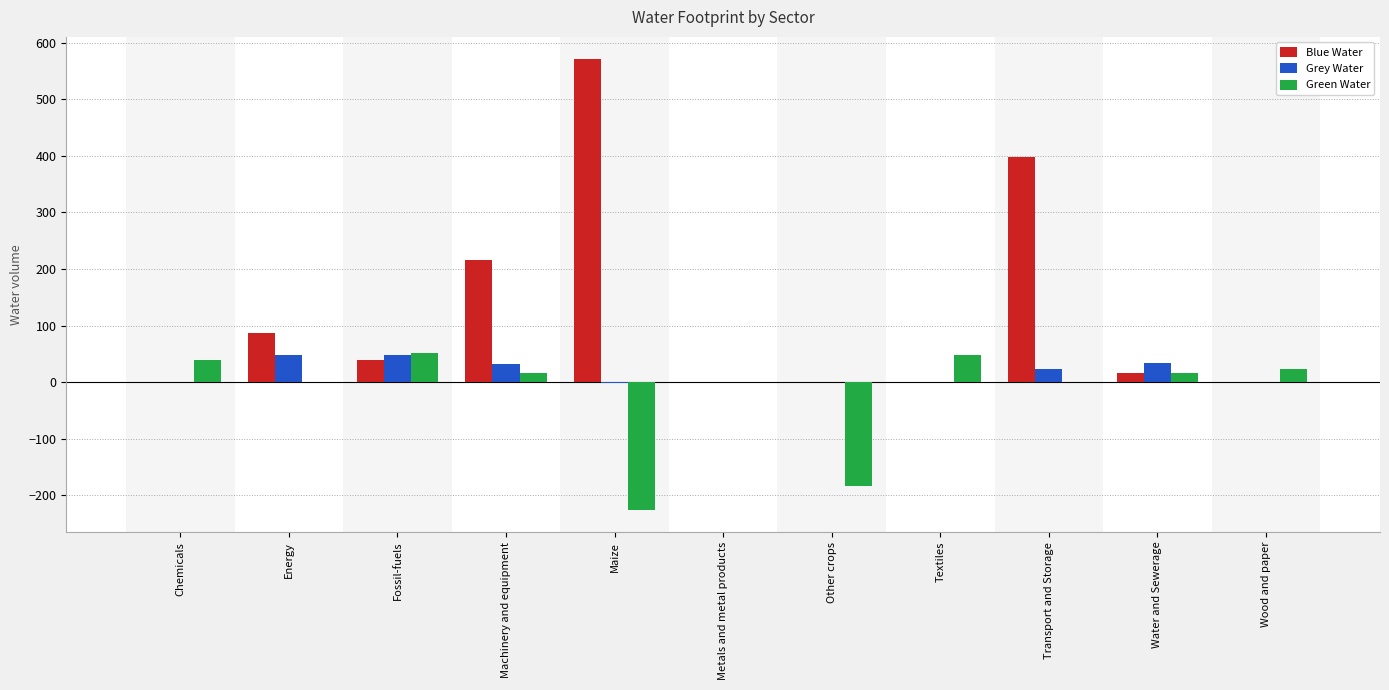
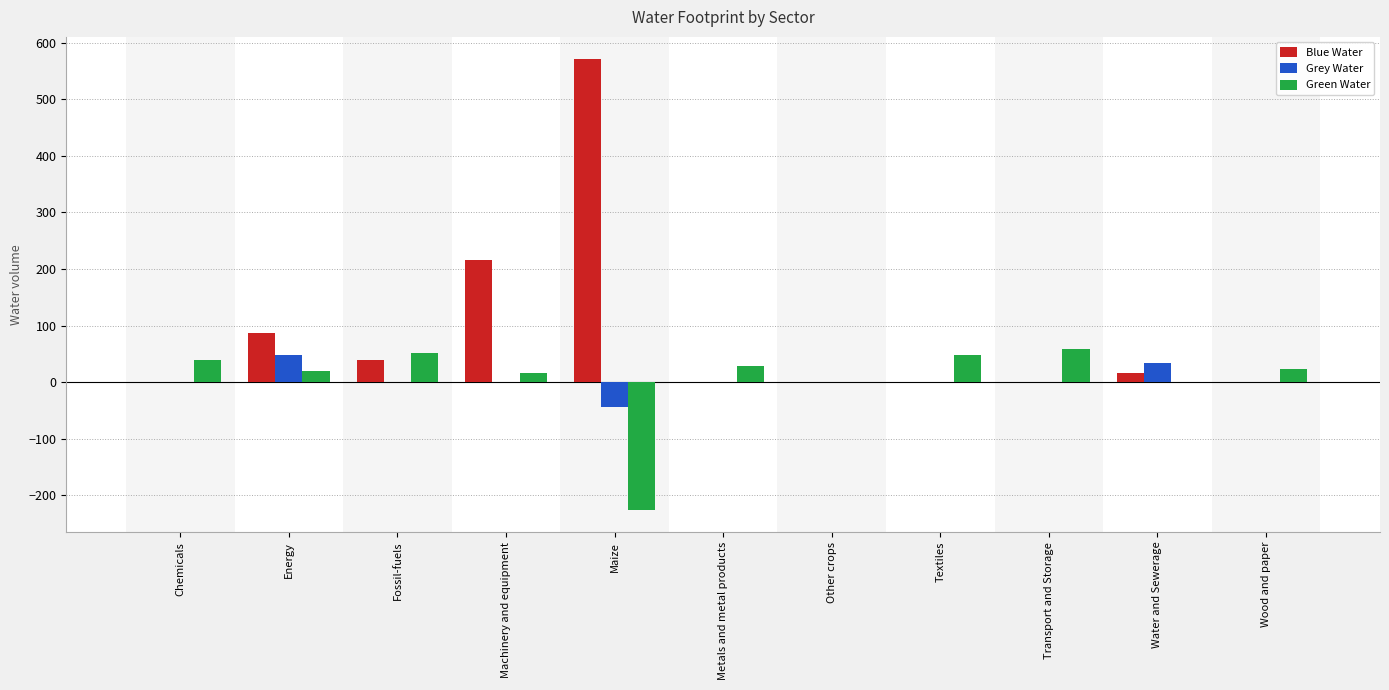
  {
    "Blue Water": {
      "Energy": 90,
      "Fossil-fuels": 40,
      "Machinery and equipment": 220,
      "Maize": 570,
-     "Transport and Storage": 400,
+     "Transport and Storage": 0,
      "Water and Sewerage": 20
    },
    "Grey Water": {
      "Energy": 50,
-     "Fossil-fuels": 50,
-     "Machinery and equipment": 30,
-     "Maize": 0,
-     "Transport and Storage": 20,
+     "Fossil-fuels": 0,
+     "Machinery and equipment": 0,
+     "Maize": -40,
+     "Transport and Storage": 0,
      "Water and Sewerage": 30
    },
    "Green Water": {
      "Chemicals": 40,
-     "Energy": 0,
+     "Energy": 20,
      "Fossil-fuels": 50,
      "Machinery and equipment": 20,
      "Maize": -220,
-     "Metals and metal products": 0,
-     "Other crops": -180,
+     "Metals and metal products": 30,
+     "Other crops": 0,
      "Textiles": 50,
-     "Transport and Storage": 0,
-     "Water and Sewerage": 20,
+     "Transport and Storage": 60,
+     "Water and Sewerage": 0,
      "Wood and paper": 20
    }
  }
